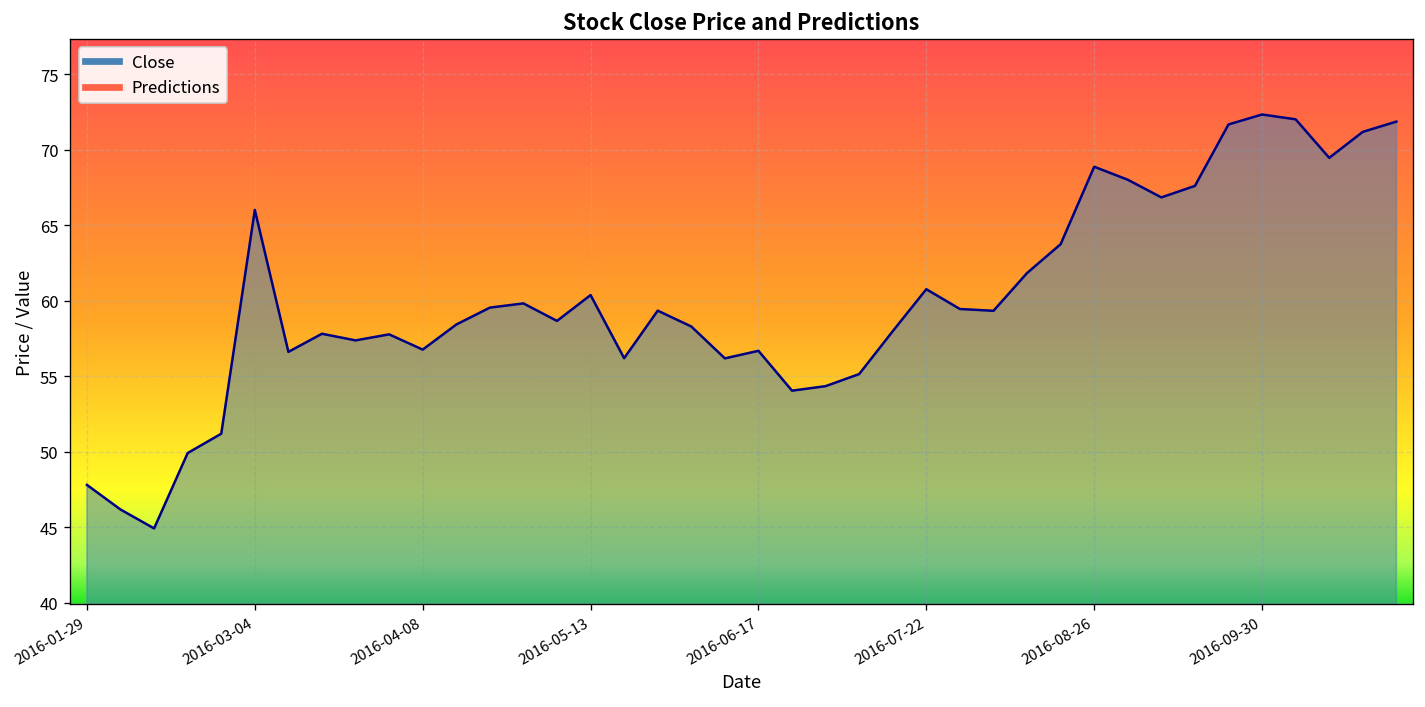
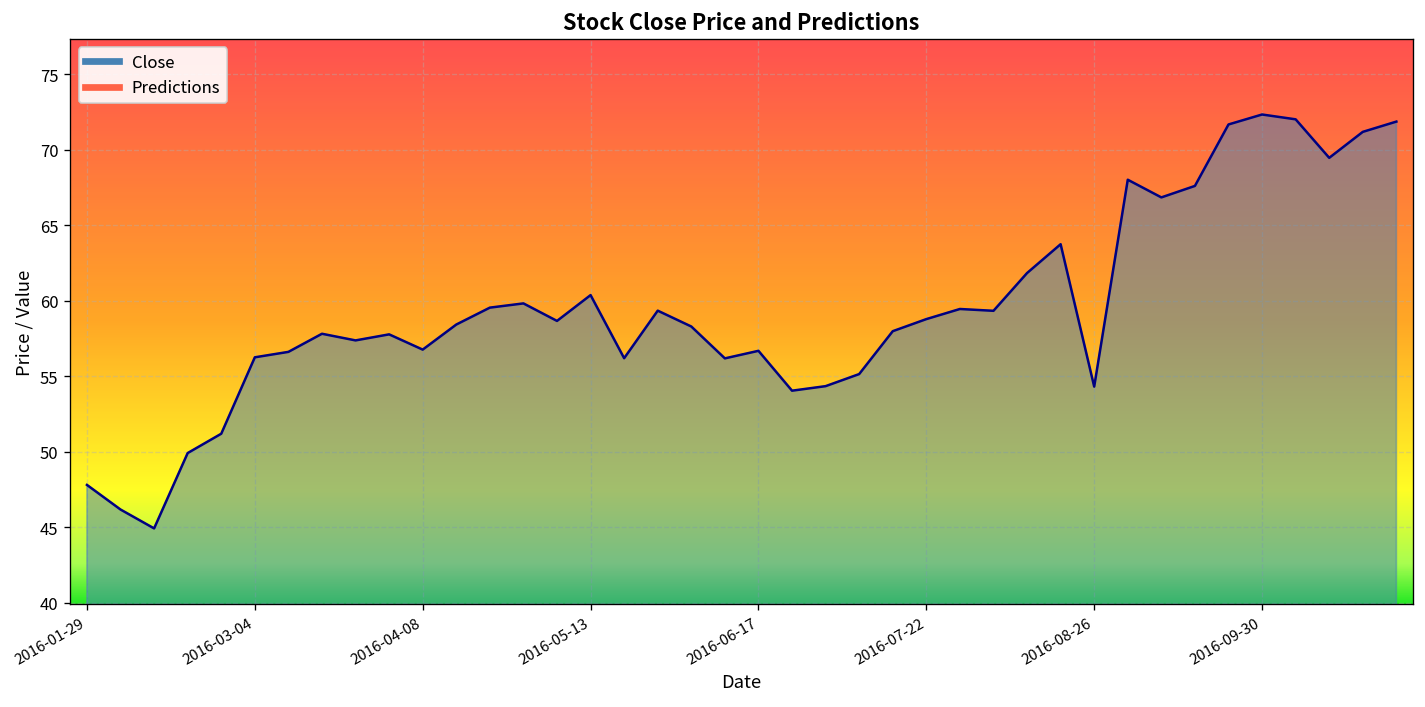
  {
    "Close": {
      "2016-01-29": 47.8,
-     "2016-03-04": 66.0,
+     "2016-03-04": 56.3,
      "2016-04-08": 56.8,
      "2016-05-13": 60.4,
      "2016-06-17": 56.7,
-     "2016-07-22": 60.8,
-     "2016-08-26": 68.9,
+     "2016-07-22": 58.8,
+     "2016-08-26": 54.3,
      "2016-09-30": 72.3
    }
  }
